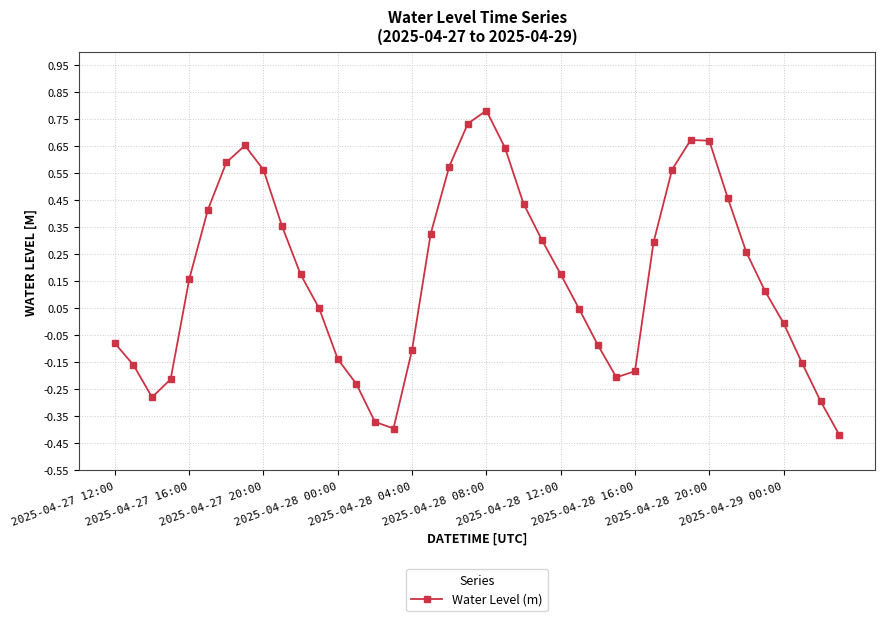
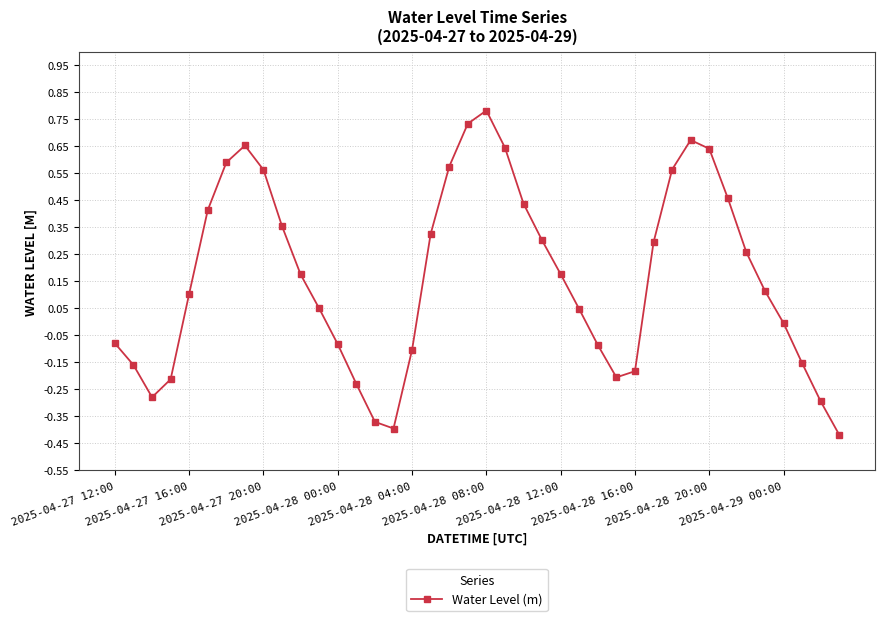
  {
    "2025-04-27 12:00": -0.08,
-   "2025-04-27 16:00": 0.16,
+   "2025-04-27 16:00": 0.10,
    "2025-04-27 20:00": 0.56,
-   "2025-04-28 00:00": -0.14,
+   "2025-04-28 00:00": -0.08,
    "2025-04-28 04:00": -0.10,
    "2025-04-28 08:00": 0.78,
    "2025-04-28 12:00": 0.18,
    "2025-04-28 16:00": -0.18,
-   "2025-04-28 20:00": 0.67,
+   "2025-04-28 20:00": 0.64,
    "2025-04-29 00:00": 0.00
  }
